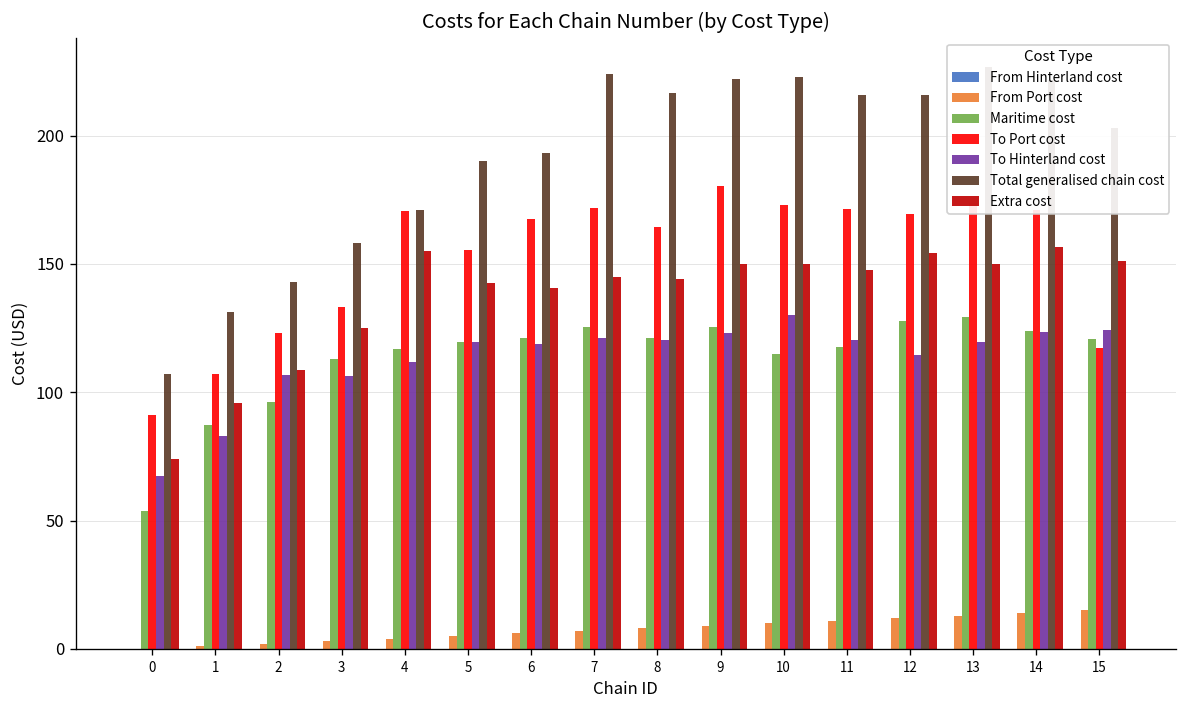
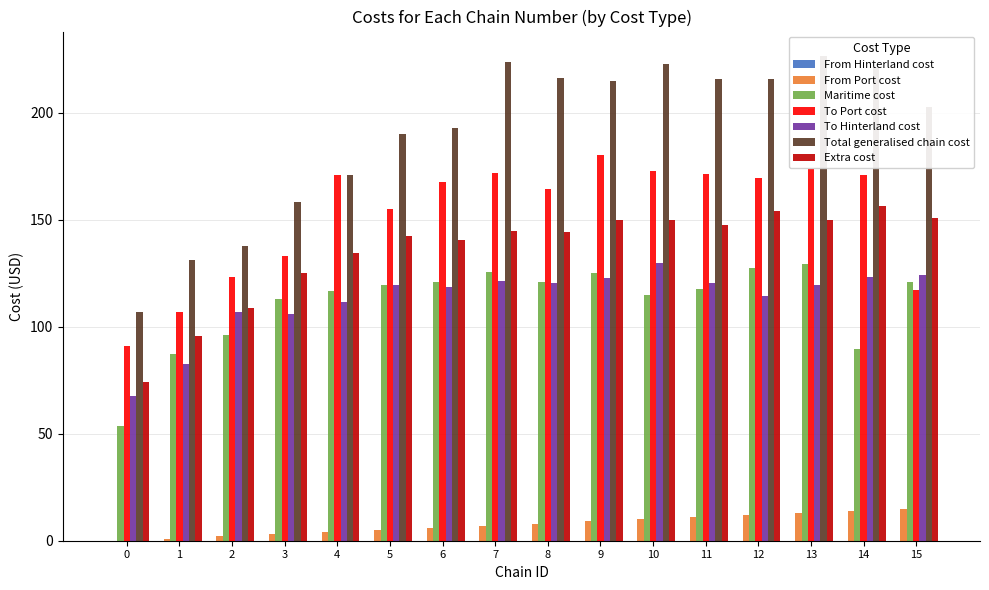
  {
    "From Hinterland cost": {
      "0": 0,
      "1": 0,
      "2": 0,
      "3": 0,
      "4": 0,
      "5": 0,
      "6": 0,
      "7": 0,
      "8": 0,
      "9": 0,
      "10": 0,
      "11": 0,
      "12": 0,
      "13": 0,
      "14": 0,
      "15": 0
    },
    "From Port cost": {
      "0": 0,
      "2": 2,
      "3": 3,
      "4": 4,
      "5": 5,
      "6": 6,
      "7": 7,
      "8": 8,
      "9": 9,
      "10": 10,
      "11": 11,
      "12": 12,
      "13": 13,
      "14": 14,
      "15": 15
    },
    "Maritime cost": {
      "0": 54,
      "1": 87,
      "2": 96,
      "3": 113,
      "4": 117,
      "5": 120,
      "6": 121,
      "7": 125,
      "8": 121,
      "9": 125,
      "10": 115,
      "11": 118,
      "12": 128,
      "13": 129,
-     "14": 124,
+     "14": 90,
      "15": 121
    },
    "To Port cost": {
      "0": 91,
      "1": 107,
      "2": 123,
      "3": 133,
      "4": 171,
      "5": 155,
      "6": 168,
      "7": 172,
      "8": 164,
      "9": 180,
      "10": 173,
      "11": 172,
      "12": 169,
      "13": 174,
      "14": 171,
      "15": 117
    },
    "To Hinterland cost": {
      "0": 68,
      "1": 83,
      "2": 107,
      "3": 106,
      "4": 112,
      "5": 120,
      "6": 119,
      "7": 121,
      "8": 121,
      "9": 123,
      "10": 130,
      "11": 120,
      "12": 114,
      "13": 120,
      "14": 124,
      "15": 124
    },
    "Total generalised chain cost": {
      "0": 107,
      "1": 131,
-     "2": 143,
+     "2": 138,
      "3": 158,
      "4": 171,
      "5": 190,
      "6": 193,
      "7": 224,
      "8": 216,
-     "9": 222,
+     "9": 215,
      "10": 223,
      "11": 216,
      "12": 216
    },
    "Extra cost": {
      "0": 74,
      "1": 96,
      "2": 109,
      "3": 125,
-     "4": 155,
+     "4": 134,
      "5": 143,
      "6": 140,
      "7": 145,
      "8": 144,
      "9": 150,
      "10": 150,
      "11": 147,
      "12": 154,
      "13": 150,
      "14": 156,
      "15": 151
    }
  }
